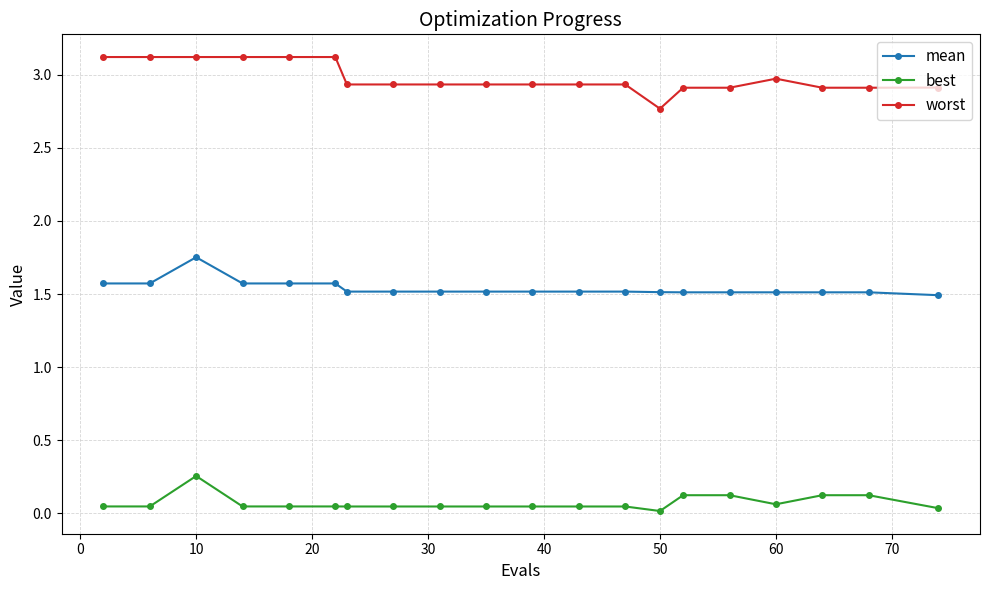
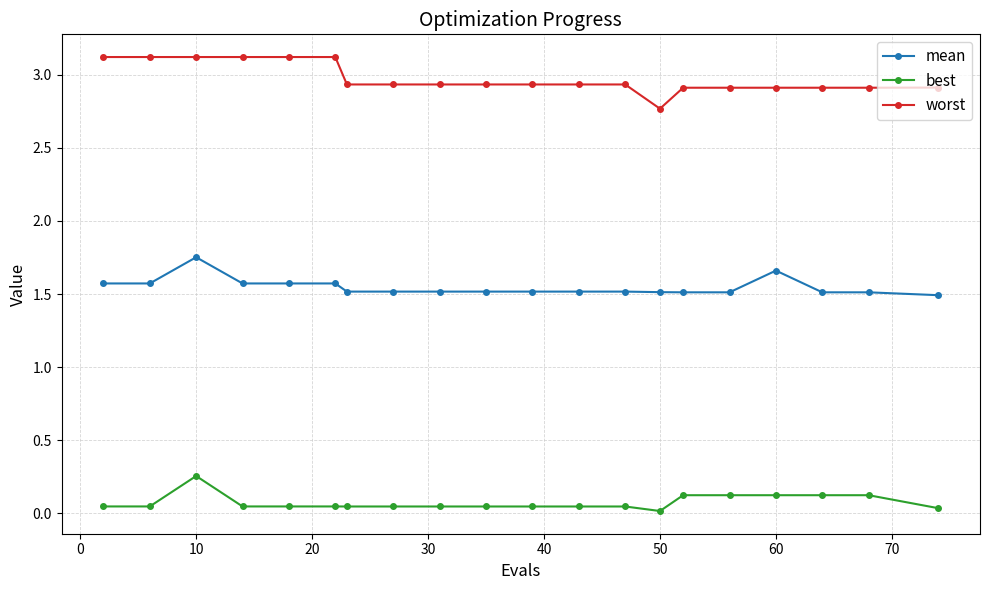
  {
    "mean": {
      "10": 1.75,
      "50": 1.51,
-     "60": 1.51
+     "60": 1.66
    },
    "best": {
      "10": 0.26,
      "50": 0.02,
-     "60": 0.06
+     "60": 0.12
    },
    "worst": {
      "10": 3.12,
      "50": 2.77,
-     "60": 2.97
+     "60": 2.91
    }
  }
